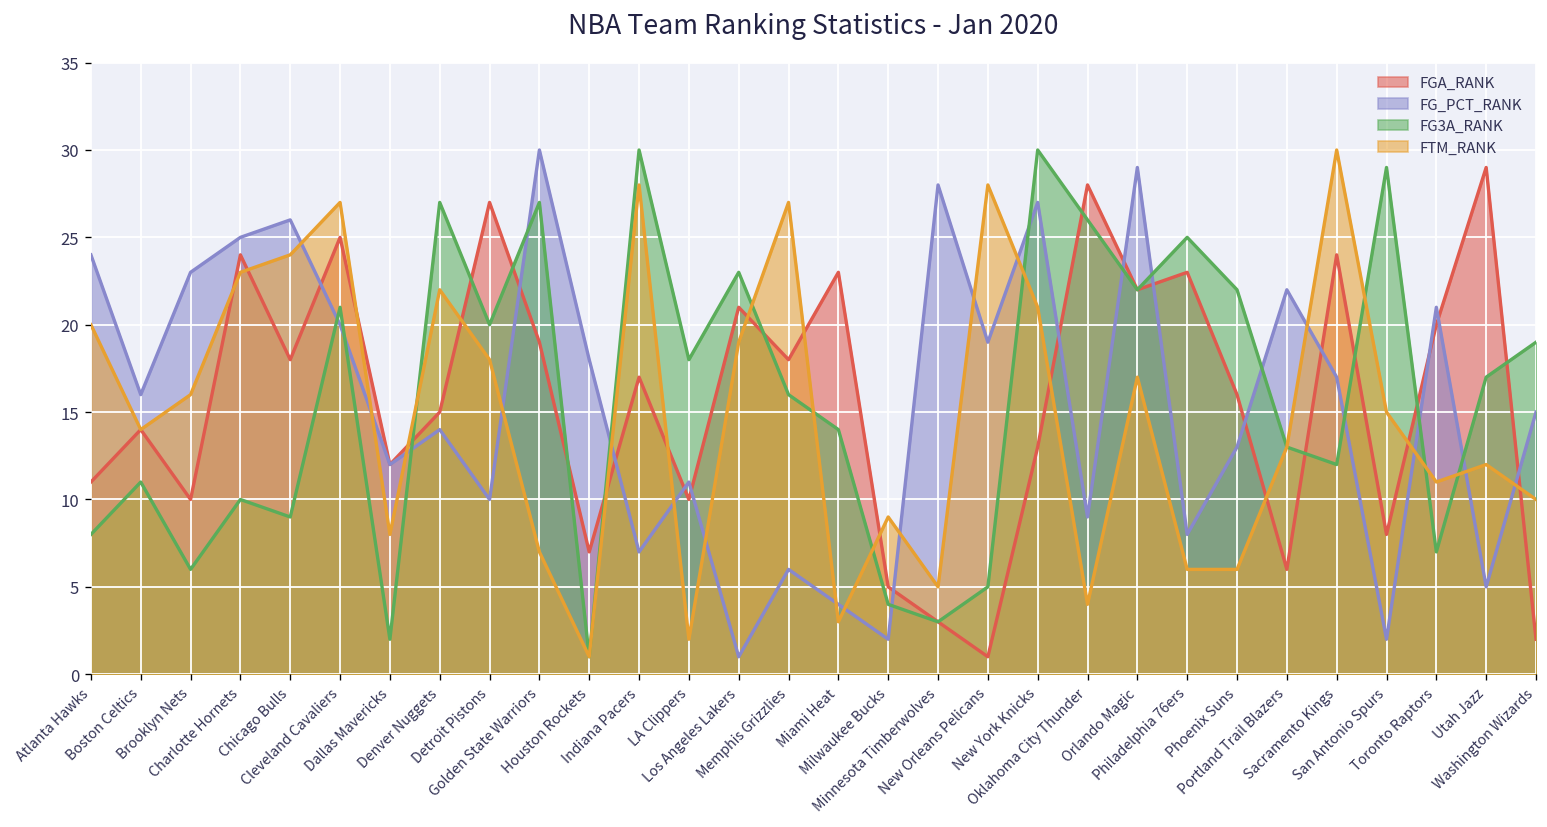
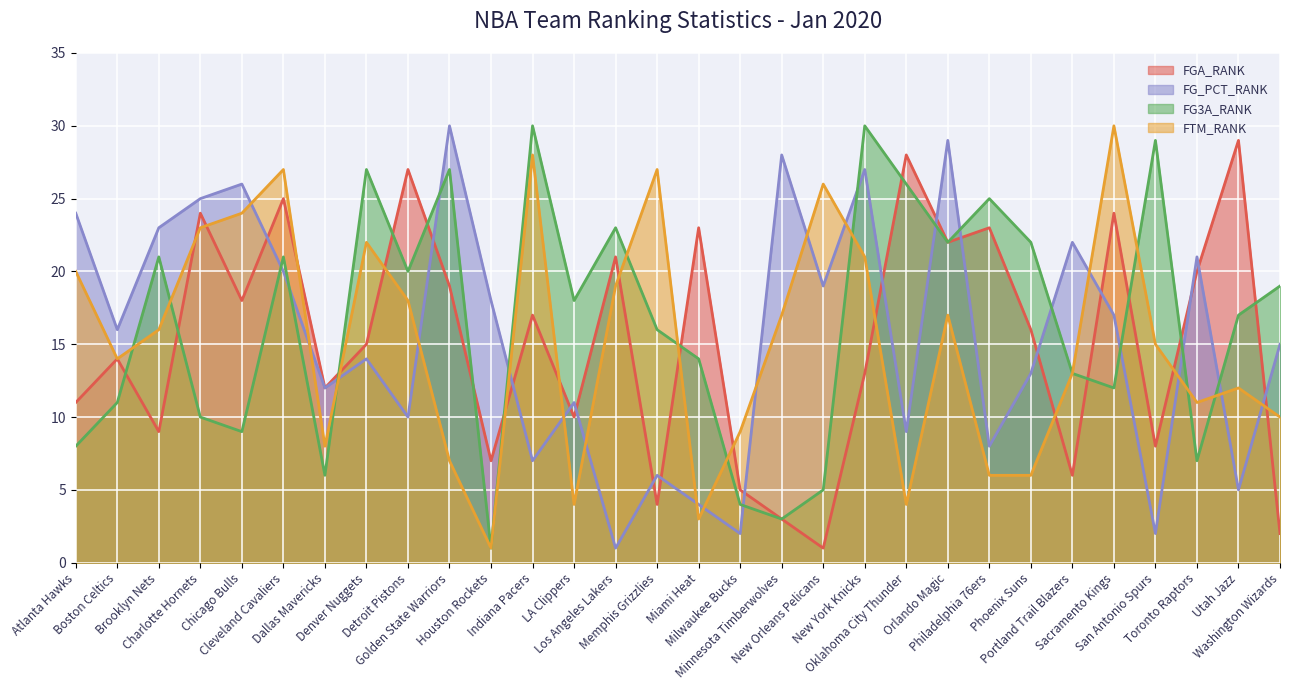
  {
    "FGA_RANK": {
      "Atlanta Hawks": 11,
-     "Brooklyn Nets": 10,
+     "Brooklyn Nets": 9,
      "Charlotte Hornets": 24,
      "Chicago Bulls": 18,
      "Cleveland Cavaliers": 25,
      "Denver Nuggets": 15,
      "Detroit Pistons": 27,
      "Golden State Warriors": 19,
      "Houston Rockets": 7,
      "Indiana Pacers": 17,
      "LA Clippers": 10,
      "Los Angeles Lakers": 21,
-     "Memphis Grizzlies": 18,
+     "Memphis Grizzlies": 4,
      "Miami Heat": 23,
      "Milwaukee Bucks": 5,
      "New Orleans Pelicans": 1,
      "New York Knicks": 13,
      "Oklahoma City Thunder": 28,
      "Philadelphia 76ers": 23,
      "Phoenix Suns": 16,
      "Portland Trail Blazers": 6,
      "Sacramento Kings": 24,
      "San Antonio Spurs": 8,
      "Toronto Raptors": 20,
      "Utah Jazz": 29,
      "Washington Wizards": 2
    },
    "FG_PCT_RANK": {
      "Atlanta Hawks": 24,
      "Boston Celtics": 16,
      "Brooklyn Nets": 23,
      "Charlotte Hornets": 25,
      "Chicago Bulls": 26,
      "Cleveland Cavaliers": 20,
      "Denver Nuggets": 14,
      "Detroit Pistons": 10,
      "Golden State Warriors": 30,
      "Houston Rockets": 18,
      "Indiana Pacers": 7,
      "LA Clippers": 11,
      "Los Angeles Lakers": 1,
      "Memphis Grizzlies": 6,
      "Miami Heat": 4,
      "Milwaukee Bucks": 2,
      "Minnesota Timberwolves": 28,
      "New Orleans Pelicans": 19,
      "New York Knicks": 27,
      "Oklahoma City Thunder": 9,
      "Orlando Magic": 29,
      "Philadelphia 76ers": 8,
      "Phoenix Suns": 13,
      "Portland Trail Blazers": 22,
      "Sacramento Kings": 17,
      "San Antonio Spurs": 2,
      "Toronto Raptors": 21,
      "Utah Jazz": 5,
      "Washington Wizards": 15
    },
    "FG3A_RANK": {
      "Atlanta Hawks": 8,
      "Boston Celtics": 11,
-     "Brooklyn Nets": 6,
+     "Brooklyn Nets": 21,
      "Charlotte Hornets": 10,
      "Chicago Bulls": 9,
      "Cleveland Cavaliers": 21,
-     "Dallas Mavericks": 2,
+     "Dallas Mavericks": 6,
      "Denver Nuggets": 27,
      "Detroit Pistons": 20,
      "Golden State Warriors": 27,
      "Indiana Pacers": 30,
      "LA Clippers": 18,
      "Los Angeles Lakers": 23,
      "Memphis Grizzlies": 16,
      "Miami Heat": 14,
      "Milwaukee Bucks": 4,
      "New Orleans Pelicans": 5,
      "New York Knicks": 30,
      "Oklahoma City Thunder": 26,
      "Philadelphia 76ers": 25,
      "Phoenix Suns": 22,
      "Sacramento Kings": 12,
      "San Antonio Spurs": 29,
      "Toronto Raptors": 7,
      "Utah Jazz": 17,
      "Washington Wizards": 19
    },
    "FTM_RANK": {
      "Atlanta Hawks": 20,
      "Brooklyn Nets": 16,
      "Charlotte Hornets": 23,
      "Chicago Bulls": 24,
      "Cleveland Cavaliers": 27,
      "Dallas Mavericks": 8,
      "Denver Nuggets": 22,
      "Detroit Pistons": 18,
      "Golden State Warriors": 7,
      "Indiana Pacers": 28,
-     "LA Clippers": 2,
+     "LA Clippers": 4,
      "Los Angeles Lakers": 19,
      "Memphis Grizzlies": 27,
      "Miami Heat": 3,
      "Milwaukee Bucks": 9,
-     "Minnesota Timberwolves": 5,
-     "New Orleans Pelicans": 28,
+     "Minnesota Timberwolves": 17,
+     "New Orleans Pelicans": 26,
      "New York Knicks": 21,
      "Oklahoma City Thunder": 4,
      "Orlando Magic": 17,
      "Philadelphia 76ers": 6,
      "Phoenix Suns": 6,
      "Sacramento Kings": 30,
      "San Antonio Spurs": 15,
      "Toronto Raptors": 11,
      "Utah Jazz": 12,
      "Washington Wizards": 10
    }
  }
